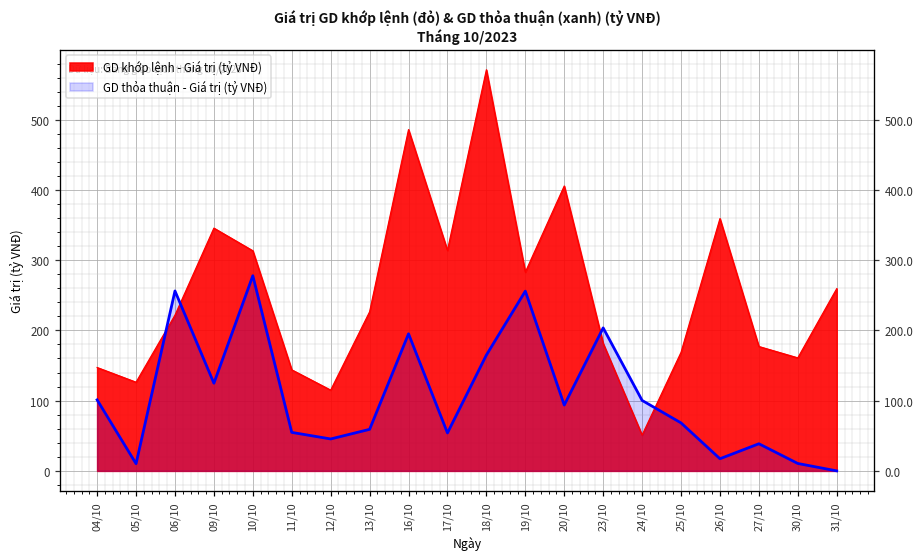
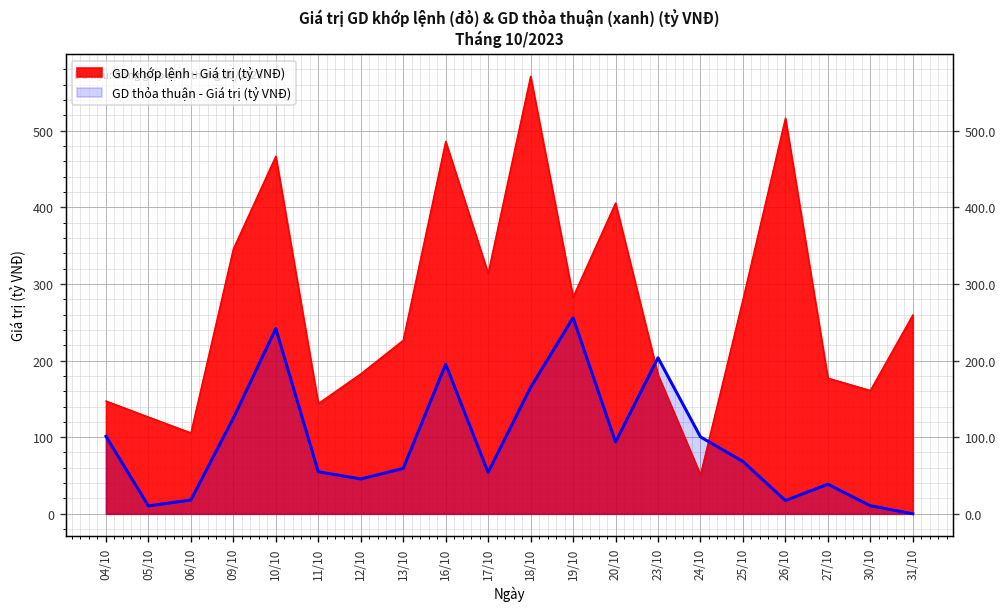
  {
    "GD khớp lệnh - Giá trị (tỷ VNĐ)": {
      "04/10": 150,
      "05/10": 130,
-     "06/10": 220,
+     "06/10": 110,
      "09/10": 350,
-     "10/10": 310,
+     "10/10": 470,
      "11/10": 140,
-     "12/10": 110,
+     "12/10": 180,
      "13/10": 230,
      "16/10": 490,
      "17/10": 310,
      "18/10": 570,
      "19/10": 280,
      "20/10": 410,
      "23/10": 180,
      "24/10": 50,
-     "25/10": 170,
-     "26/10": 360,
+     "25/10": 280,
+     "26/10": 520,
      "27/10": 180,
      "30/10": 160,
      "31/10": 260
    },
    "GD thỏa thuận - Giá trị (tỷ VNĐ)": {
      "04/10": 100,
      "05/10": 10,
-     "06/10": 260,
+     "06/10": 20,
      "09/10": 120,
-     "10/10": 280,
+     "10/10": 240,
      "11/10": 50,
      "12/10": 50,
      "13/10": 60,
      "16/10": 200,
      "17/10": 50,
      "18/10": 160,
      "19/10": 260,
      "20/10": 90,
      "23/10": 200,
      "24/10": 100,
      "25/10": 70,
      "26/10": 20,
      "27/10": 40,
      "30/10": 10,
      "31/10": 0
    }
  }
